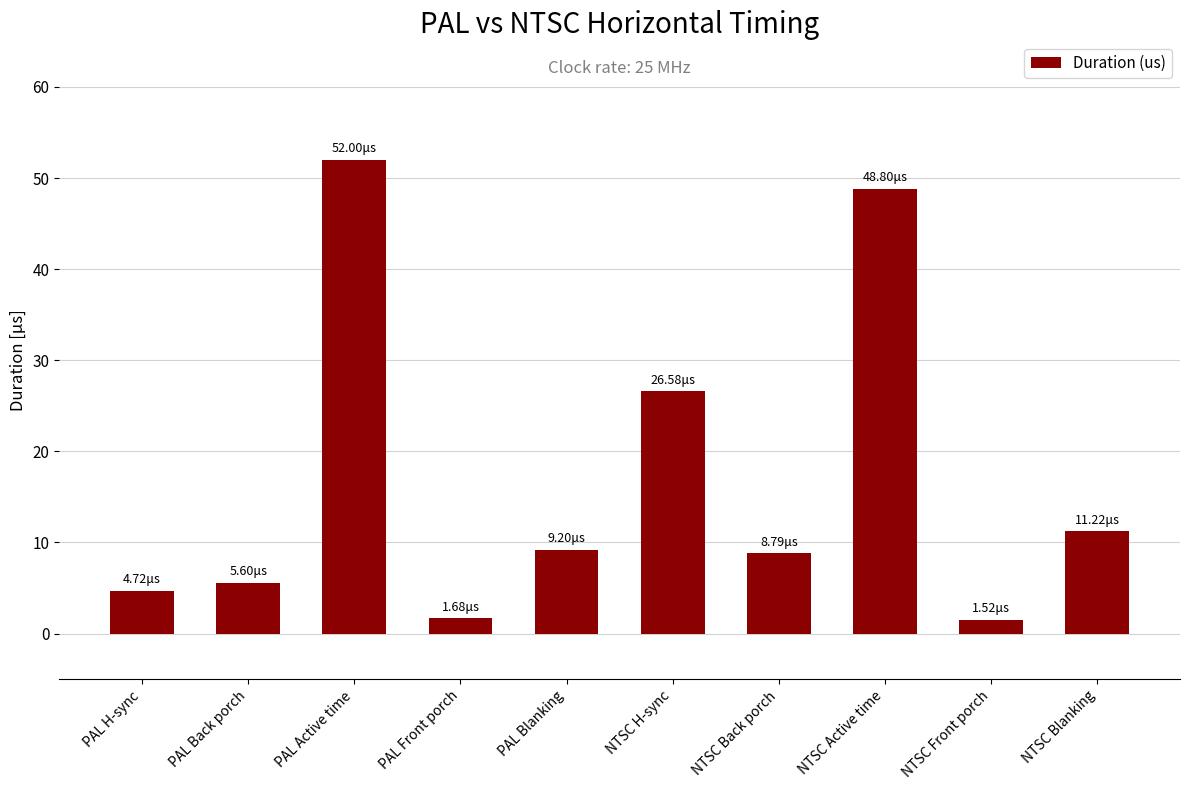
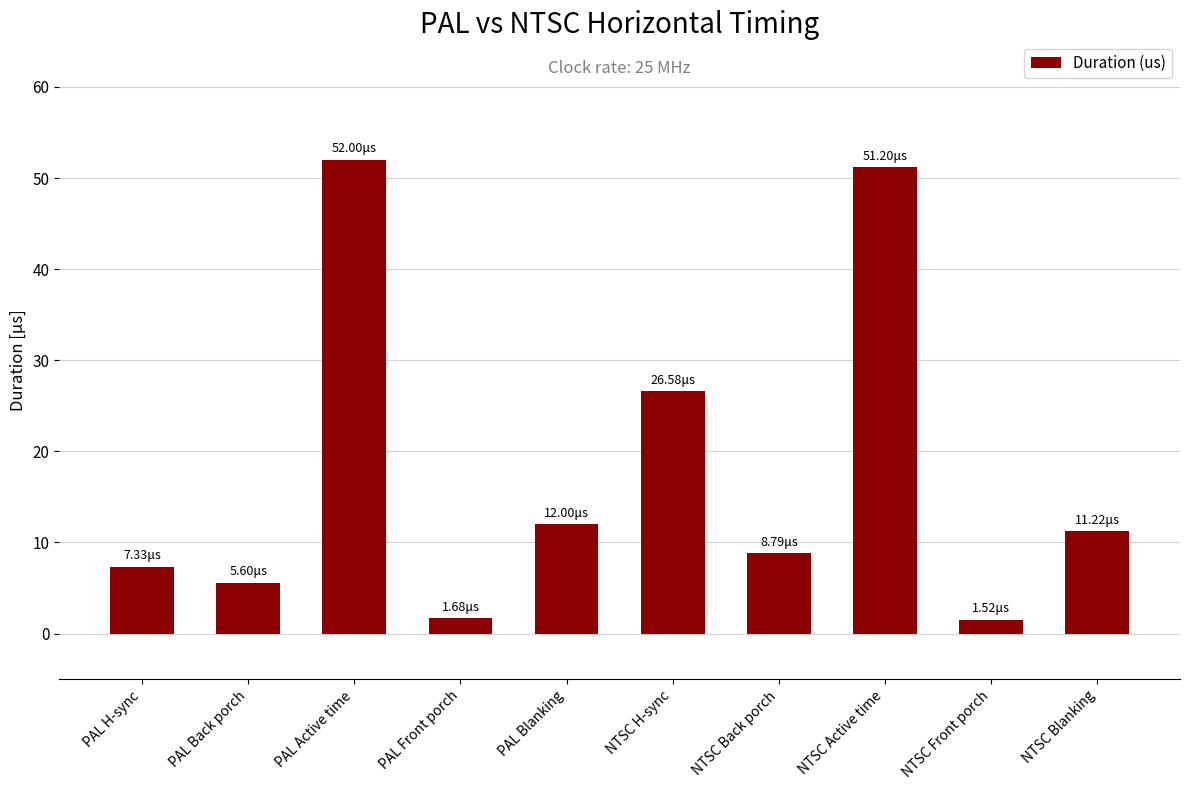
  {
-   "PAL H-sync": 4.72,
+   "PAL H-sync": 7.33,
    "PAL Back porch": 5.60,
    "PAL Active time": 52.00,
    "PAL Front porch": 1.68,
-   "PAL Blanking": 9.20,
+   "PAL Blanking": 12.00,
    "NTSC H-sync": 26.58,
    "NTSC Back porch": 8.79,
-   "NTSC Active time": 48.80,
+   "NTSC Active time": 51.20,
    "NTSC Front porch": 1.52,
    "NTSC Blanking": 11.22
  }
